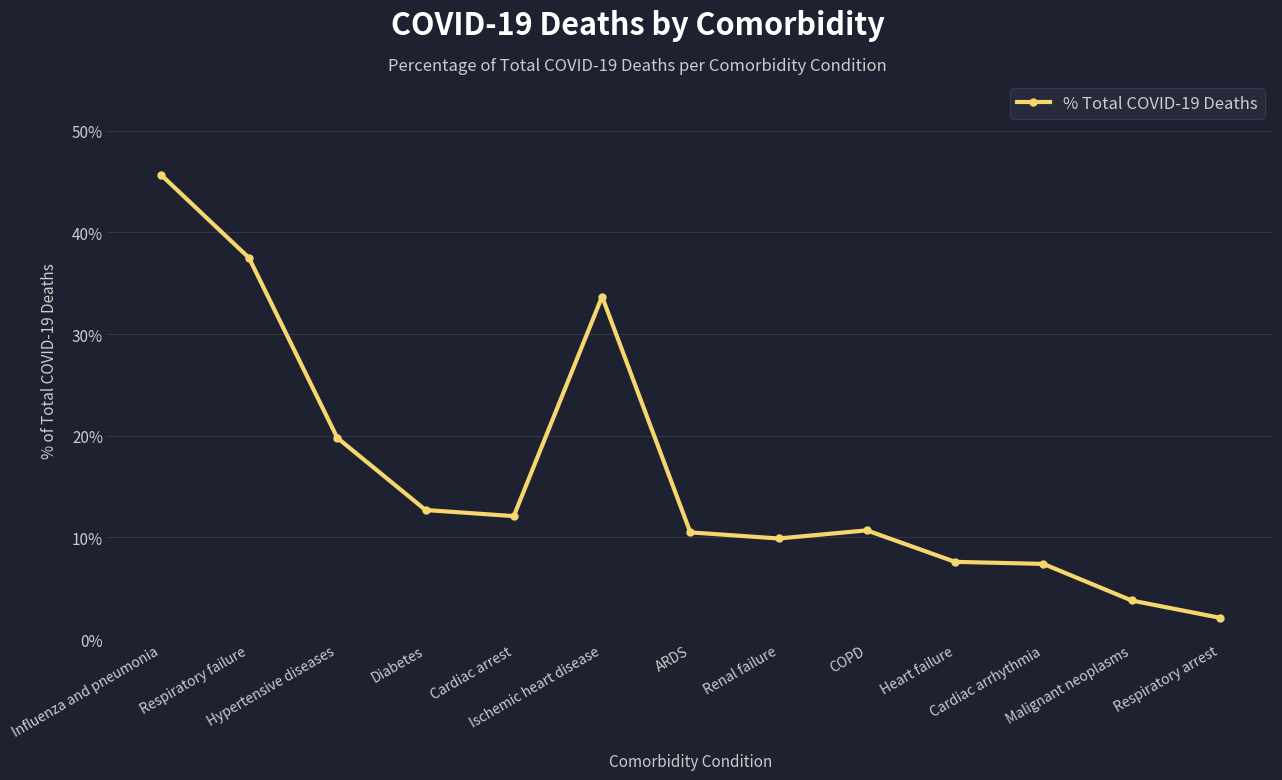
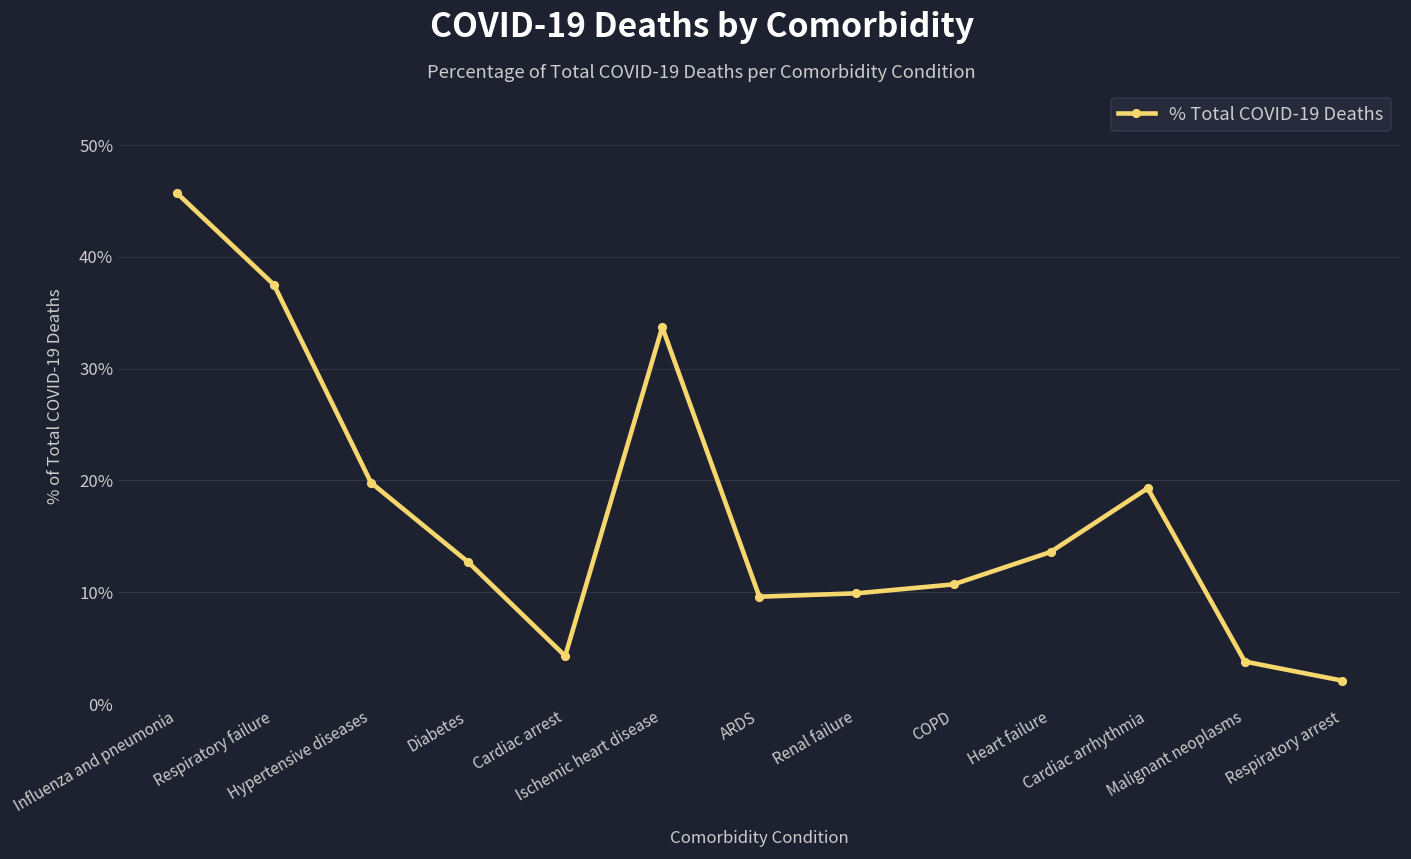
  {
    "Influenza and pneumonia": "45.7%",
    "Respiratory failure": "37.5%",
    "Hypertensive diseases": "19.8%",
    "Diabetes": "12.7%",
-   "Cardiac arrest": "12.1%",
+   "Cardiac arrest": "4.3%",
    "Ischemic heart disease": "33.7%",
-   "ARDS": "10.5%",
+   "ARDS": "9.6%",
    "Renal failure": "9.9%",
    "COPD": "10.7%",
-   "Heart failure": "7.6%",
-   "Cardiac arrhythmia": "7.4%",
+   "Heart failure": "13.6%",
+   "Cardiac arrhythmia": "19.3%",
    "Malignant neoplasms": "3.8%",
    "Respiratory arrest": "2.1%"
  }
